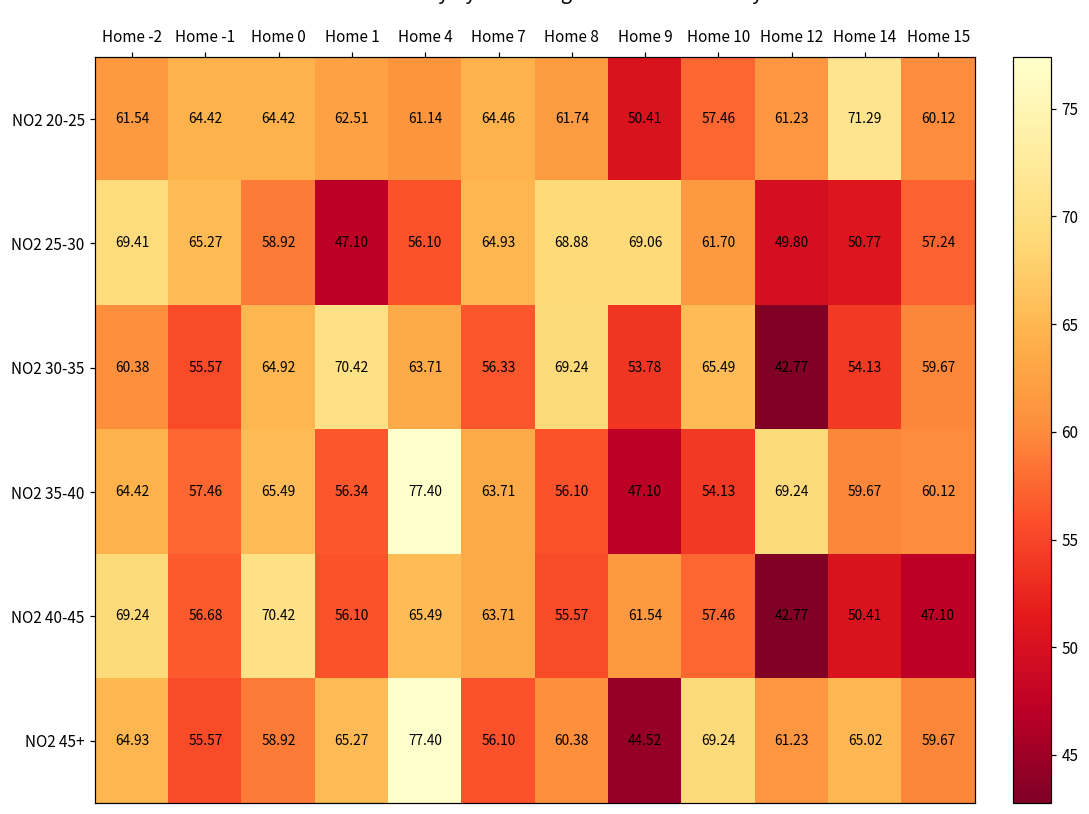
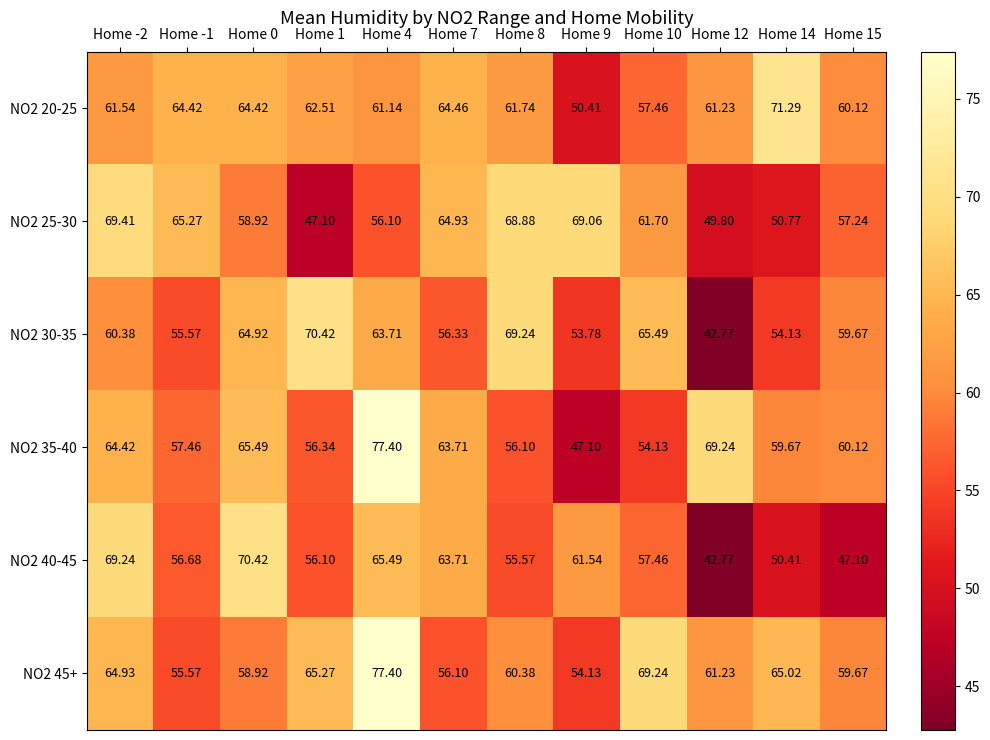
  {
    "NO2 20-25": {
      "Home -2": 61.54,
      "Home -1": 64.42,
      "Home 0": 64.42,
      "Home 1": 62.51,
      "Home 4": 61.14,
      "Home 7": 64.46,
      "Home 8": 61.74,
      "Home 9": 50.41,
      "Home 10": 57.46,
      "Home 12": 61.23,
      "Home 14": 71.29,
      "Home 15": 60.12
    },
    "NO2 25-30": {
      "Home -2": 69.41,
      "Home -1": 65.27,
      "Home 0": 58.92,
      "Home 1": 47.10,
      "Home 4": 56.10,
      "Home 7": 64.93,
      "Home 8": 68.88,
      "Home 9": 69.06,
      "Home 10": 61.70,
      "Home 12": 49.80,
      "Home 14": 50.77,
      "Home 15": 57.24
    },
    "NO2 30-35": {
      "Home -2": 60.38,
      "Home -1": 55.57,
      "Home 0": 64.92,
      "Home 1": 70.42,
      "Home 4": 63.71,
      "Home 7": 56.33,
      "Home 8": 69.24,
      "Home 9": 53.78,
      "Home 10": 65.49,
      "Home 12": 42.77,
      "Home 14": 54.13,
      "Home 15": 59.67
    },
    "NO2 35-40": {
      "Home -2": 64.42,
      "Home -1": 57.46,
      "Home 0": 65.49,
      "Home 1": 56.34,
      "Home 4": 77.40,
      "Home 7": 63.71,
      "Home 8": 56.10,
      "Home 9": 47.10,
      "Home 10": 54.13,
      "Home 12": 69.24,
      "Home 14": 59.67,
      "Home 15": 60.12
    },
    "NO2 40-45": {
      "Home -2": 69.24,
      "Home -1": 56.68,
      "Home 0": 70.42,
      "Home 1": 56.10,
      "Home 4": 65.49,
      "Home 7": 63.71,
      "Home 8": 55.57,
      "Home 9": 61.54,
      "Home 10": 57.46,
      "Home 12": 42.77,
      "Home 14": 50.41,
      "Home 15": 47.10
    },
    "NO2 45+": {
      "Home -2": 64.93,
      "Home -1": 55.57,
      "Home 0": 58.92,
      "Home 1": 65.27,
      "Home 4": 77.40,
      "Home 7": 56.10,
      "Home 8": 60.38,
-     "Home 9": 44.52,
+     "Home 9": 54.13,
      "Home 10": 69.24,
      "Home 12": 61.23,
      "Home 14": 65.02,
      "Home 15": 59.67
    }
  }
